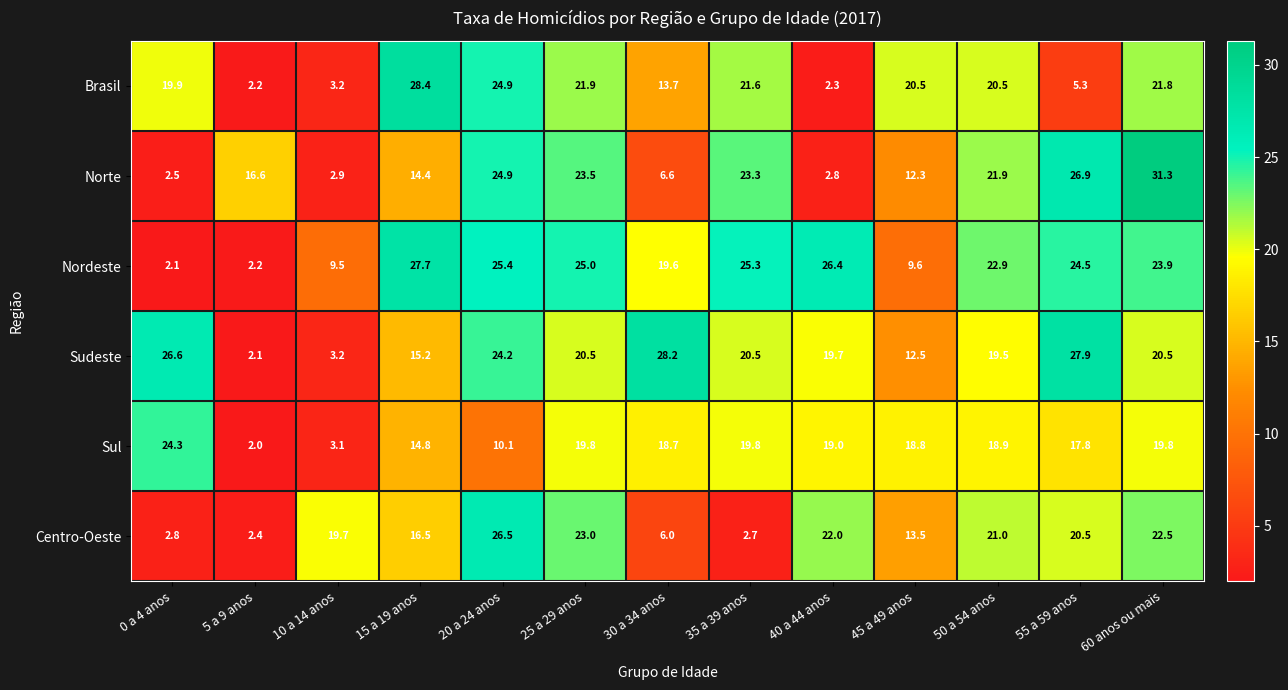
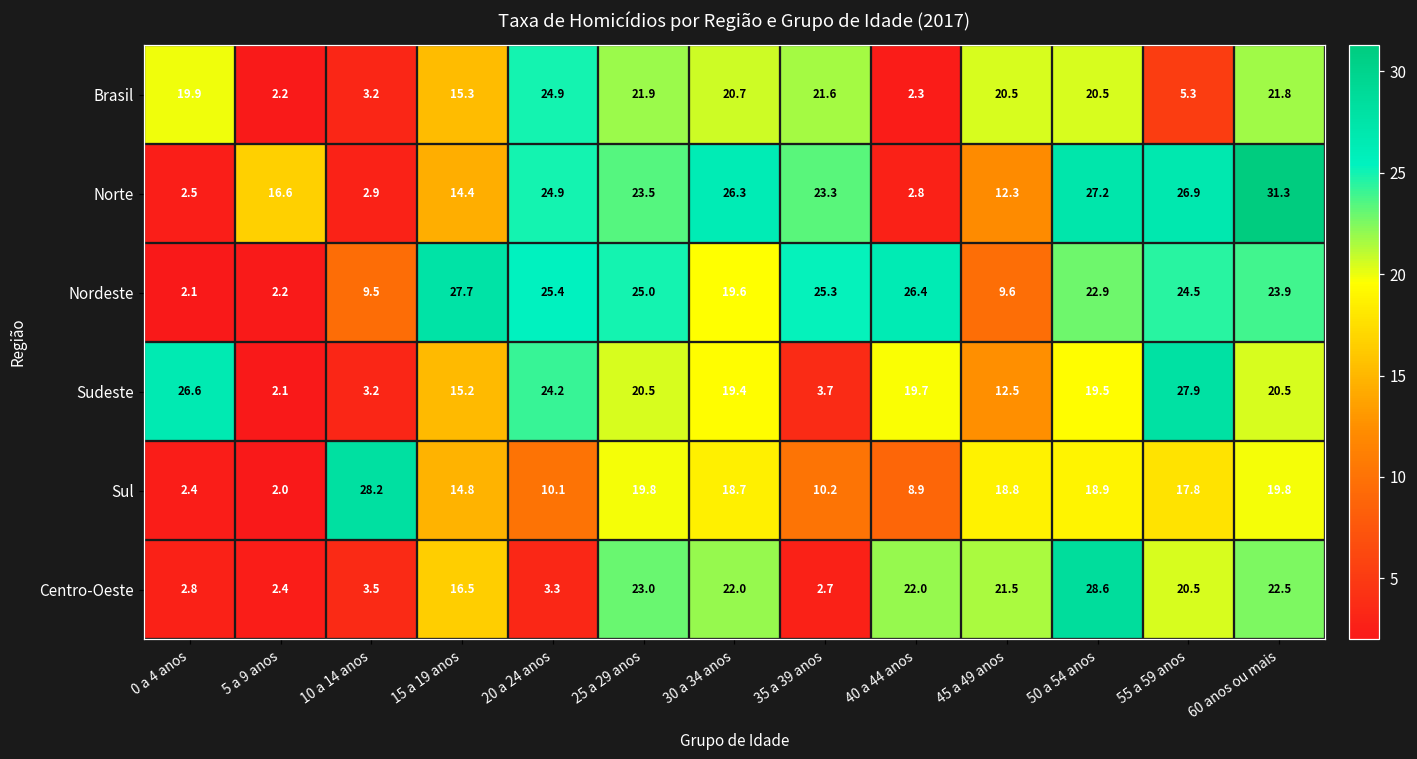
  {
    "Brasil": {
      "0 a 4 anos": 19.9,
      "5 a 9 anos": 2.2,
      "10 a 14 anos": 3.2,
-     "15 a 19 anos": 28.4,
+     "15 a 19 anos": 15.3,
      "20 a 24 anos": 24.9,
      "25 a 29 anos": 21.9,
-     "30 a 34 anos": 13.7,
+     "30 a 34 anos": 20.7,
      "35 a 39 anos": 21.6,
      "40 a 44 anos": 2.3,
      "45 a 49 anos": 20.5,
      "50 a 54 anos": 20.5,
      "55 a 59 anos": 5.3,
      "60 anos ou mais": 21.8
    },
    "Norte": {
      "0 a 4 anos": 2.5,
      "5 a 9 anos": 16.6,
      "10 a 14 anos": 2.9,
      "15 a 19 anos": 14.4,
      "20 a 24 anos": 24.9,
      "25 a 29 anos": 23.5,
-     "30 a 34 anos": 6.6,
+     "30 a 34 anos": 26.3,
      "35 a 39 anos": 23.3,
      "40 a 44 anos": 2.8,
      "45 a 49 anos": 12.3,
-     "50 a 54 anos": 21.9,
+     "50 a 54 anos": 27.2,
      "55 a 59 anos": 26.9,
      "60 anos ou mais": 31.3
    },
    "Nordeste": {
      "0 a 4 anos": 2.1,
      "5 a 9 anos": 2.2,
      "10 a 14 anos": 9.5,
      "15 a 19 anos": 27.7,
      "20 a 24 anos": 25.4,
      "25 a 29 anos": 25.0,
      "30 a 34 anos": 19.6,
      "35 a 39 anos": 25.3,
      "40 a 44 anos": 26.4,
      "45 a 49 anos": 9.6,
      "50 a 54 anos": 22.9,
      "55 a 59 anos": 24.5,
      "60 anos ou mais": 23.9
    },
    "Sudeste": {
      "0 a 4 anos": 26.6,
      "5 a 9 anos": 2.1,
      "10 a 14 anos": 3.2,
      "15 a 19 anos": 15.2,
      "20 a 24 anos": 24.2,
      "25 a 29 anos": 20.5,
-     "30 a 34 anos": 28.2,
-     "35 a 39 anos": 20.5,
+     "30 a 34 anos": 19.4,
+     "35 a 39 anos": 3.7,
      "40 a 44 anos": 19.7,
      "45 a 49 anos": 12.5,
      "50 a 54 anos": 19.5,
      "55 a 59 anos": 27.9,
      "60 anos ou mais": 20.5
    },
    "Sul": {
-     "0 a 4 anos": 24.3,
+     "0 a 4 anos": 2.4,
      "5 a 9 anos": 2.0,
-     "10 a 14 anos": 3.1,
+     "10 a 14 anos": 28.2,
      "15 a 19 anos": 14.8,
      "20 a 24 anos": 10.1,
      "25 a 29 anos": 19.8,
      "30 a 34 anos": 18.7,
-     "35 a 39 anos": 19.8,
-     "40 a 44 anos": 19.0,
+     "35 a 39 anos": 10.2,
+     "40 a 44 anos": 8.9,
      "45 a 49 anos": 18.8,
      "50 a 54 anos": 18.9,
      "55 a 59 anos": 17.8,
      "60 anos ou mais": 19.8
    },
    "Centro-Oeste": {
      "0 a 4 anos": 2.8,
      "5 a 9 anos": 2.4,
-     "10 a 14 anos": 19.7,
+     "10 a 14 anos": 3.5,
      "15 a 19 anos": 16.5,
-     "20 a 24 anos": 26.5,
+     "20 a 24 anos": 3.3,
      "25 a 29 anos": 23.0,
-     "30 a 34 anos": 6.0,
+     "30 a 34 anos": 22.0,
      "35 a 39 anos": 2.7,
      "40 a 44 anos": 22.0,
-     "45 a 49 anos": 13.5,
-     "50 a 54 anos": 21.0,
+     "45 a 49 anos": 21.5,
+     "50 a 54 anos": 28.6,
      "55 a 59 anos": 20.5,
      "60 anos ou mais": 22.5
    }
  }
